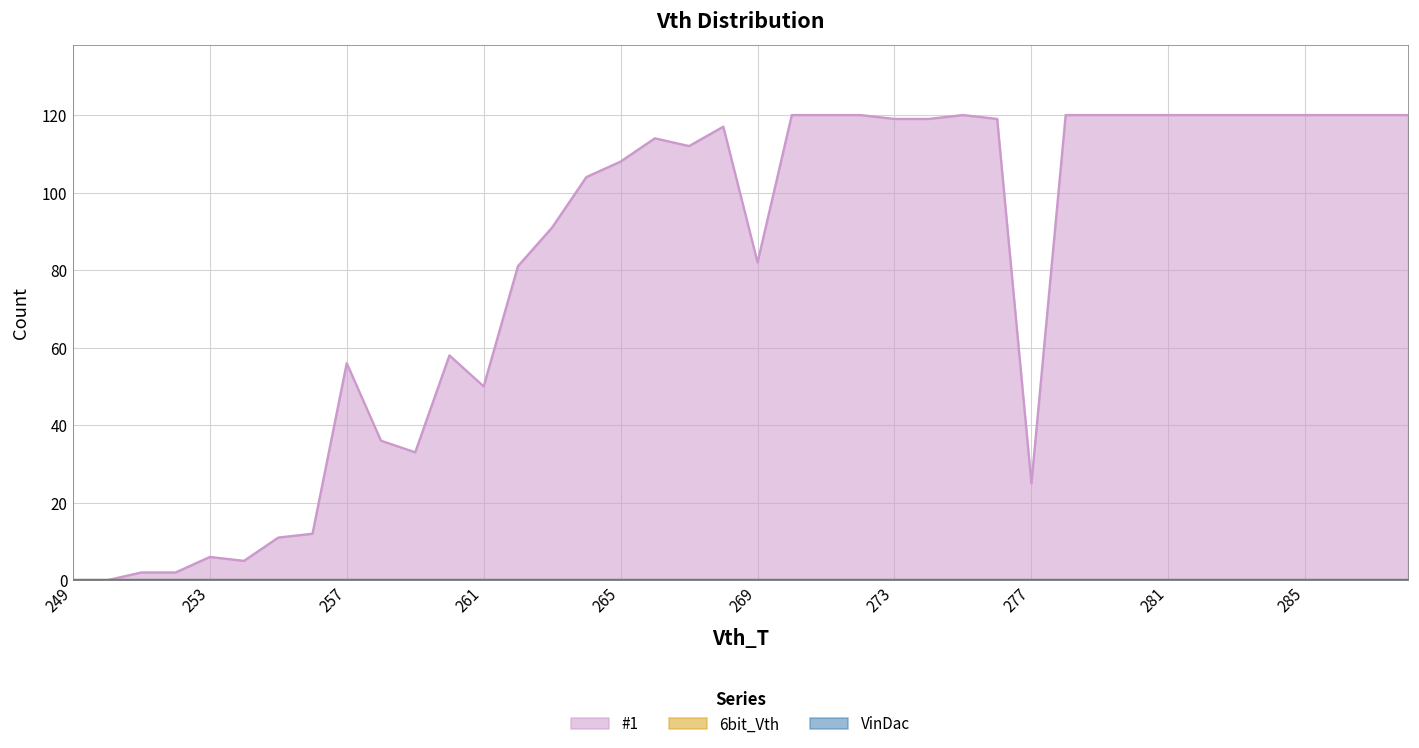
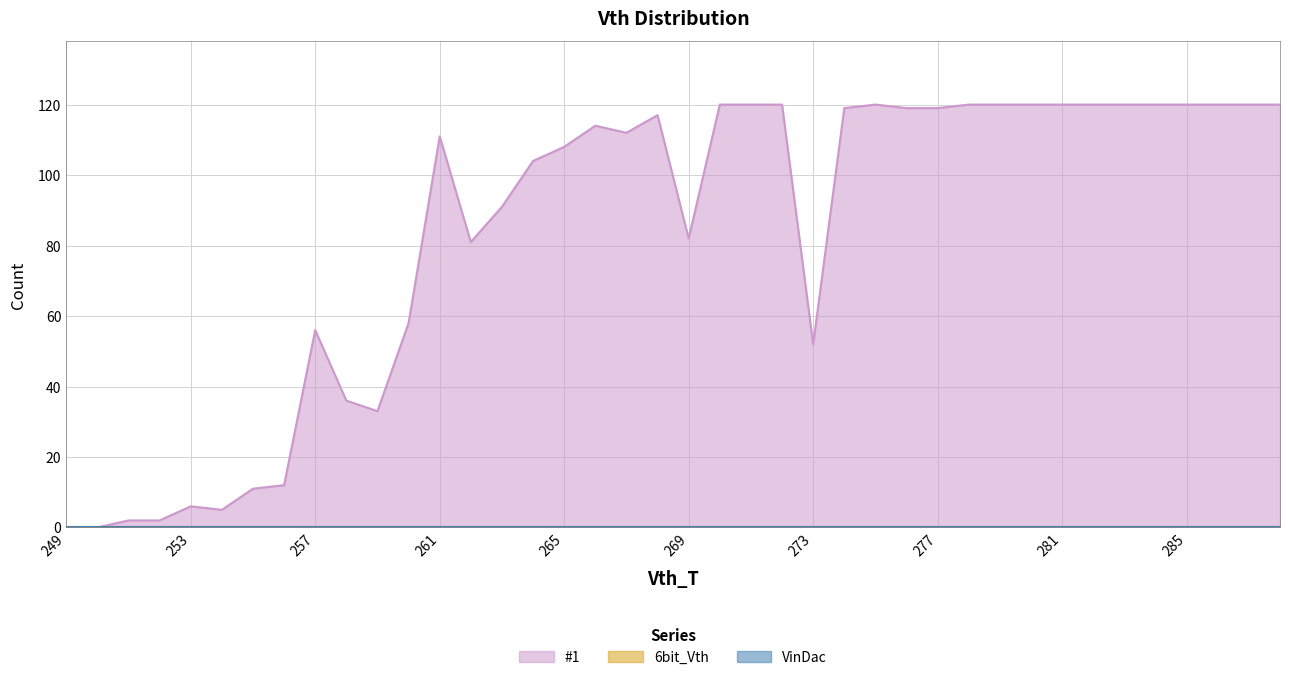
  {
    "#1": {
      "253": 6,
      "257": 56,
-     "261": 50,
+     "261": 111,
      "265": 108,
      "269": 82,
-     "273": 119,
-     "277": 25,
+     "273": 52,
+     "277": 119,
      "281": 120,
      "285": 120
    },
    "VinDac": {
      "253": 0,
      "257": 0,
      "261": 0,
      "265": 0,
      "269": 0,
      "273": 0,
      "277": 0,
      "281": 0,
      "285": 0
    }
  }
